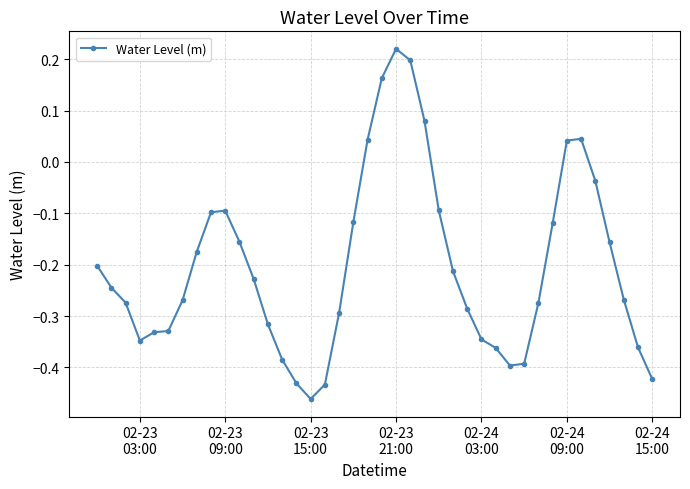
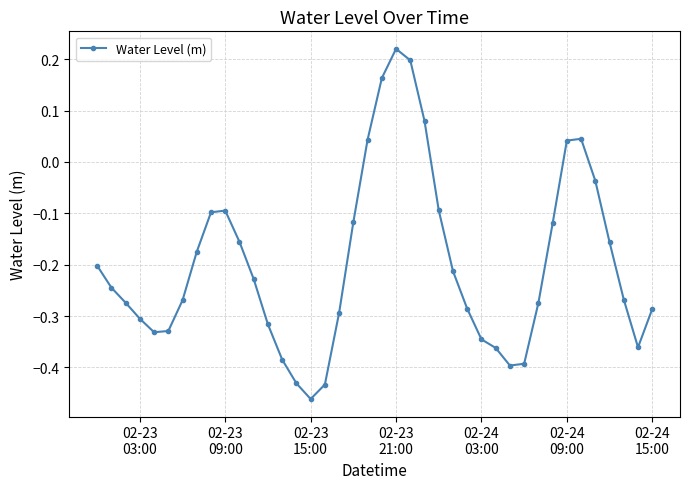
  {
-   "02-23 03:00": -0.35,
+   "02-23 03:00": -0.31,
    "02-23 09:00": -0.09,
    "02-23 15:00": -0.46,
    "02-23 21:00": 0.22,
    "02-24 03:00": -0.35,
    "02-24 09:00": 0.04,
-   "02-24 15:00": -0.42
+   "02-24 15:00": -0.29
  }
